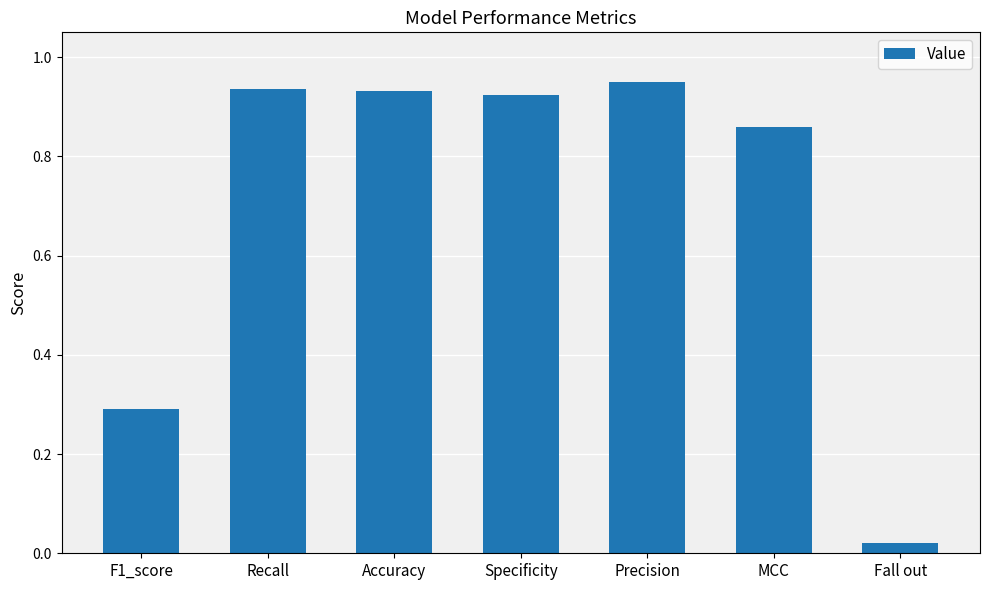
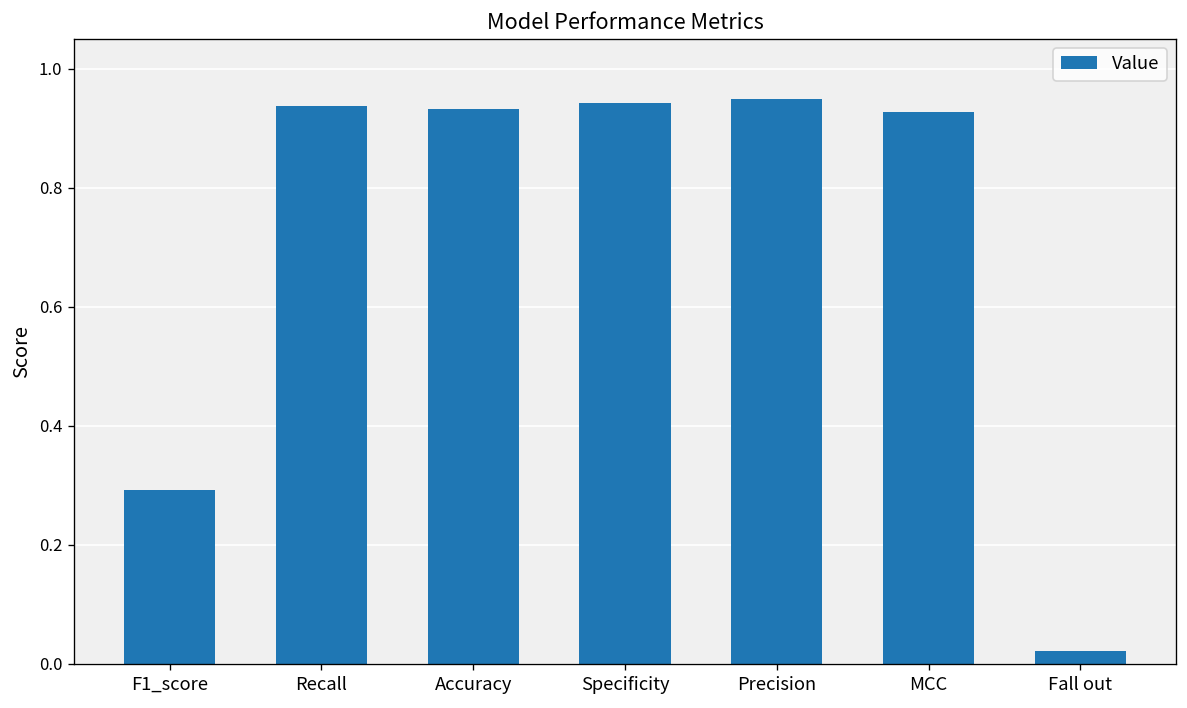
  {
    "F1_score": 0.29,
    "Recall": 0.94,
    "Accuracy": 0.93,
-   "Specificity": 0.92,
+   "Specificity": 0.94,
    "Precision": 0.95,
-   "MCC": 0.86,
+   "MCC": 0.93,
    "Fall out": 0.02
  }
